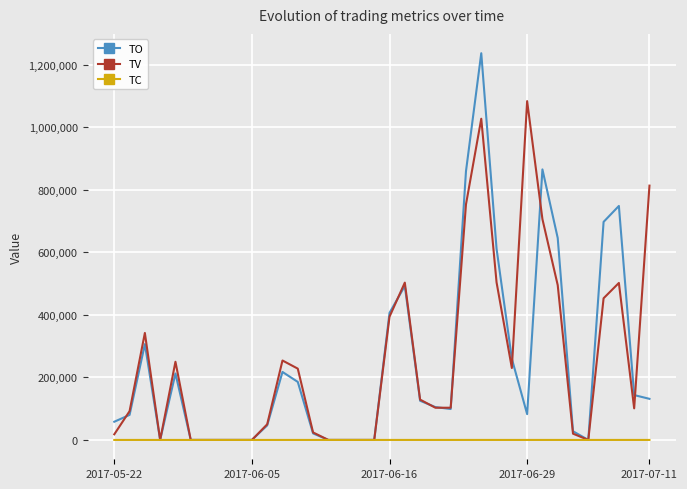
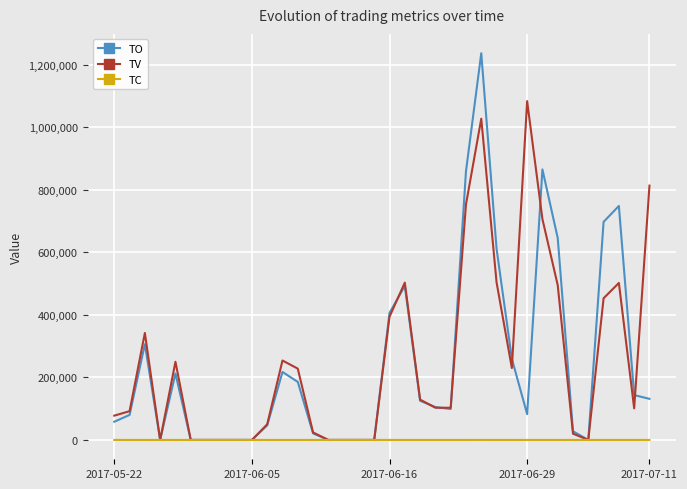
  {
    "TO": {
      "2017-05-22": "60,000",
      "2017-06-16": "410,000",
      "2017-06-29": "80,000",
      "2017-07-11": "130,000"
    },
    "TV": {
-     "2017-05-22": "20,000",
+     "2017-05-22": "80,000",
      "2017-06-16": "390,000",
      "2017-06-29": "1,080,000",
      "2017-07-11": "810,000"
    },
    "TC": {
      "2017-05-22": "0",
      "2017-06-16": "0",
      "2017-06-29": "0",
      "2017-07-11": "0"
    }
  }
